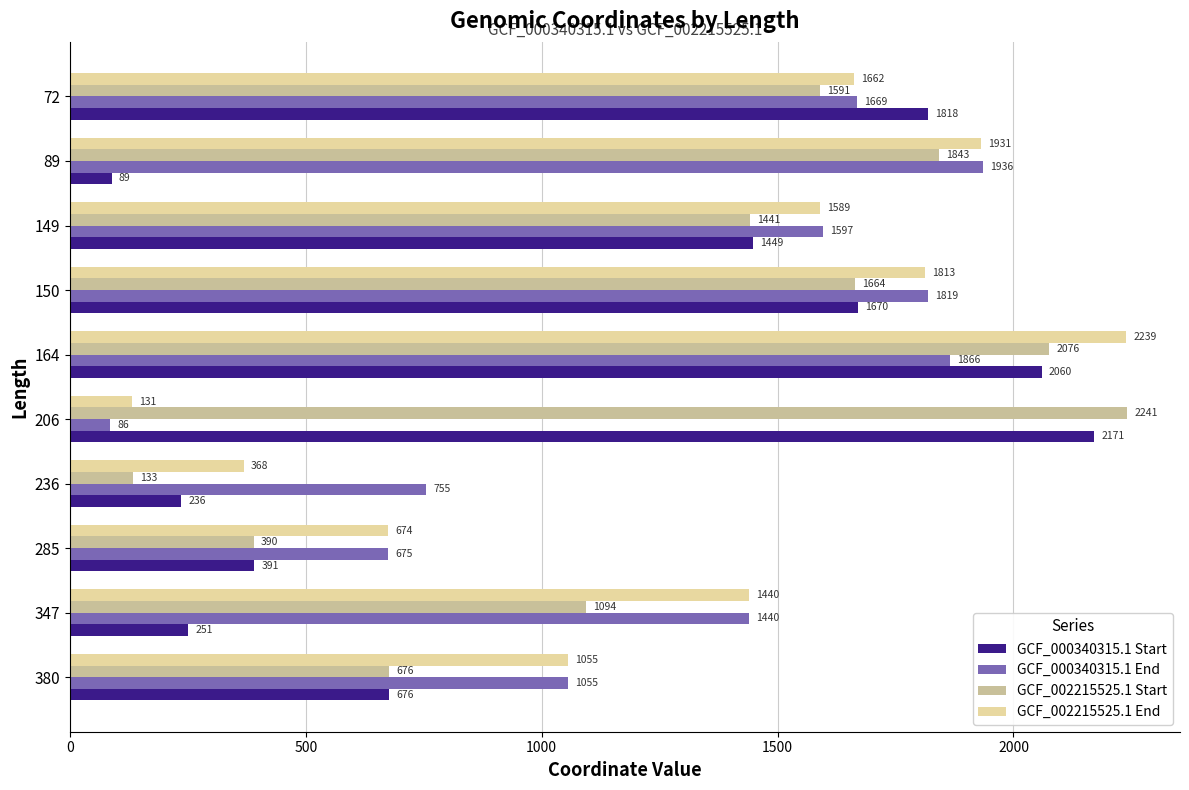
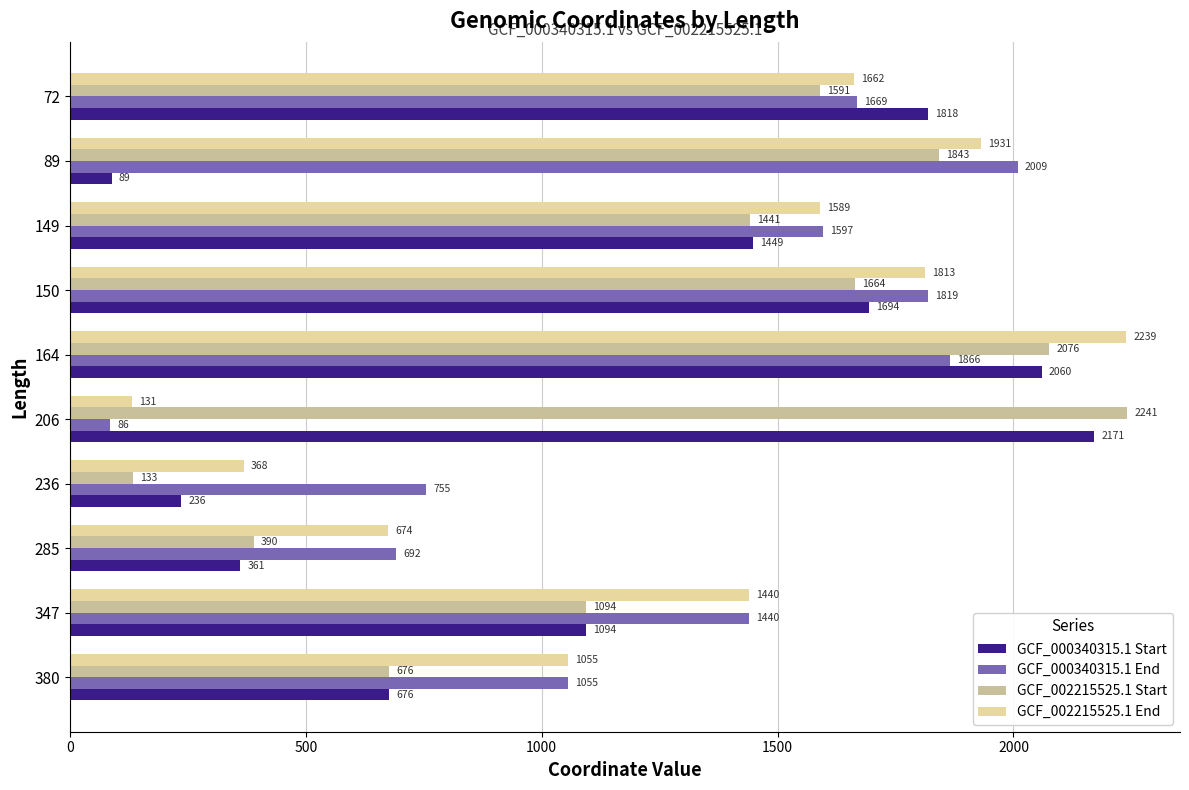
  {
    "GCF_000340315.1 Start": {
      "72": 1818,
      "89": 89,
      "149": 1449,
-     "150": 1670,
+     "150": 1694,
      "164": 2060,
      "206": 2171,
      "236": 236,
-     "285": 391,
-     "347": 251,
+     "285": 361,
+     "347": 1094,
      "380": 676
    },
    "GCF_000340315.1 End": {
      "72": 1669,
-     "89": 1936,
+     "89": 2009,
      "149": 1597,
      "150": 1819,
      "164": 1866,
      "206": 86,
      "236": 755,
-     "285": 675,
+     "285": 692,
      "347": 1440,
      "380": 1055
    }
  }
